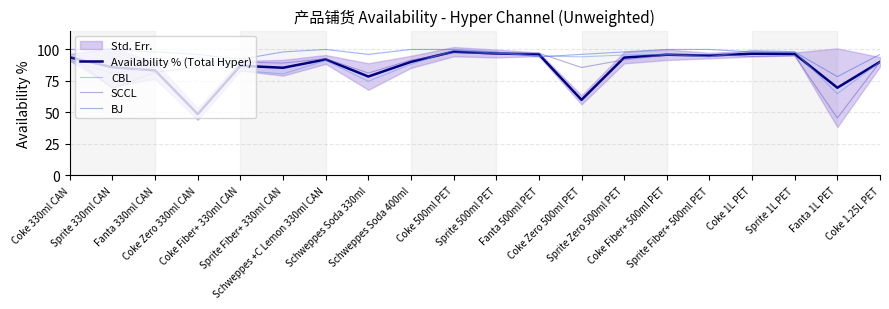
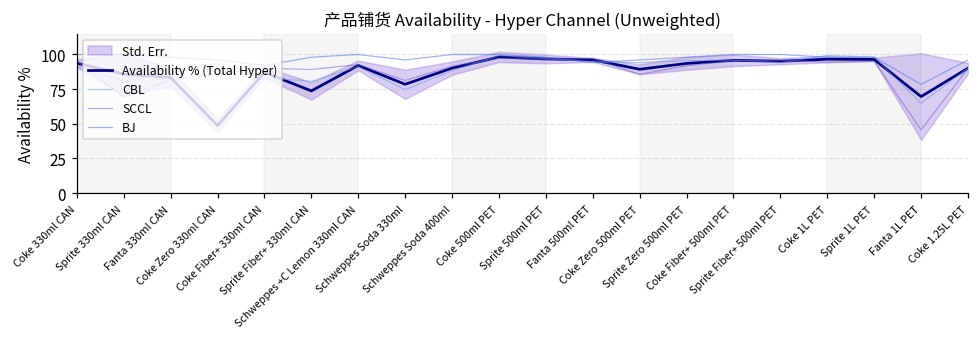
  {
    "Availability % (Total Hyper)": {
-     "Sprite Fiber+ 330ml CAN": 85,
+     "Sprite Fiber+ 330ml CAN": 74,
      "Schweppes Soda 330ml": 79,
-     "Coke Zero 500ml PET": 60,
+     "Coke Zero 500ml PET": 89,
      "Fanta 1L PET": 70
    }
  }
